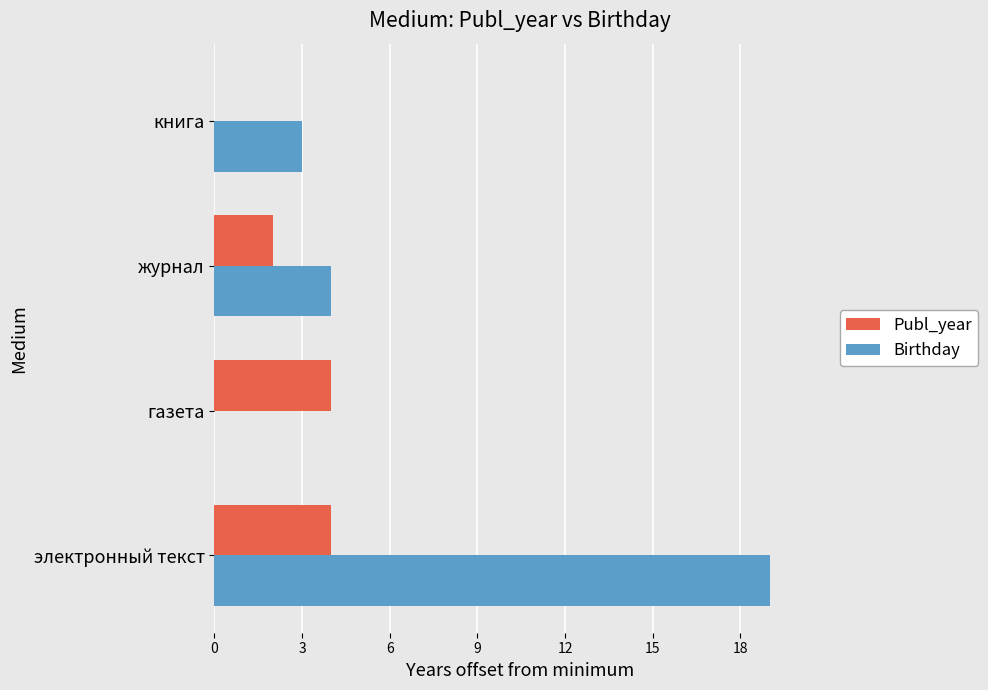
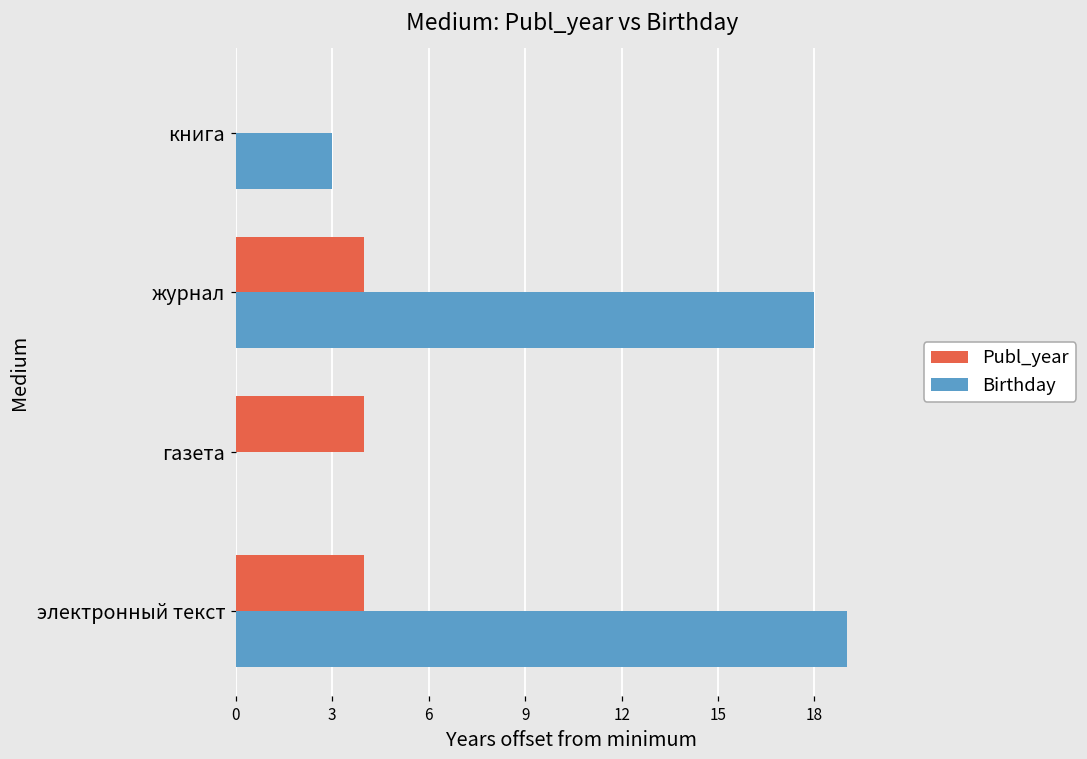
  {
    "Publ_year": {
      "книга": 0.0,
-     "журнал": 2.0,
+     "журнал": 4.0,
      "газета": 4.0,
      "электронный текст": 4.0
    },
    "Birthday": {
      "книга": 3.0,
-     "журнал": 4.0,
+     "журнал": 18.0,
      "газета": 0.0,
      "электронный текст": 19.0
    }
  }
